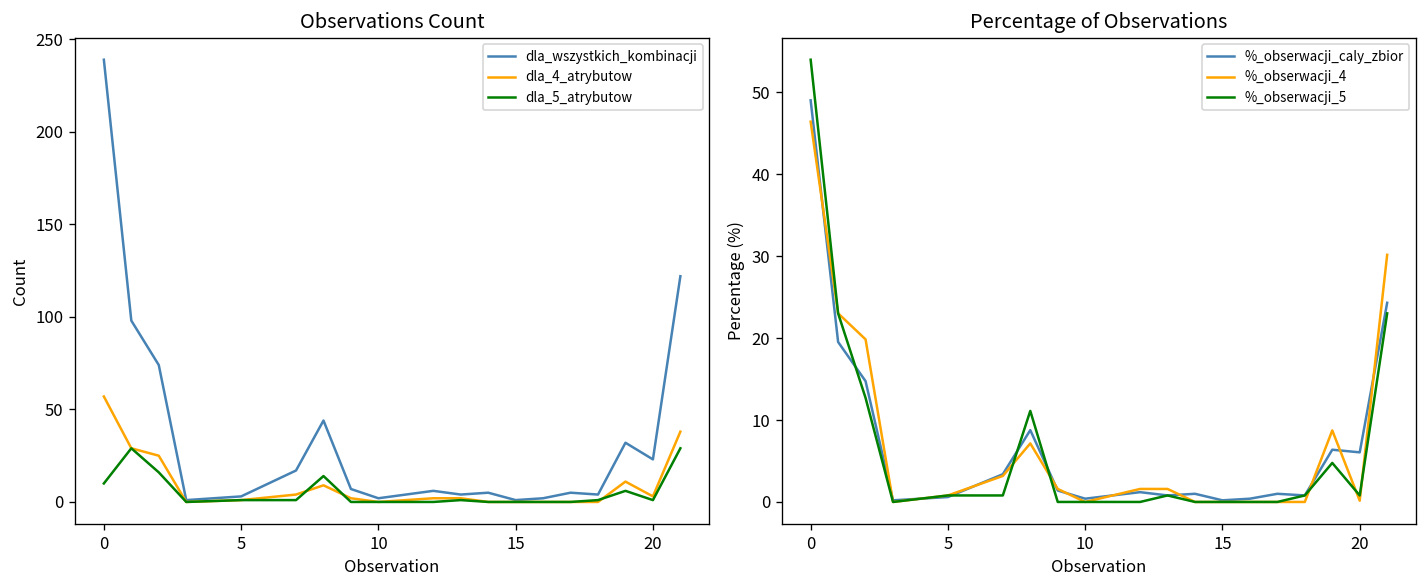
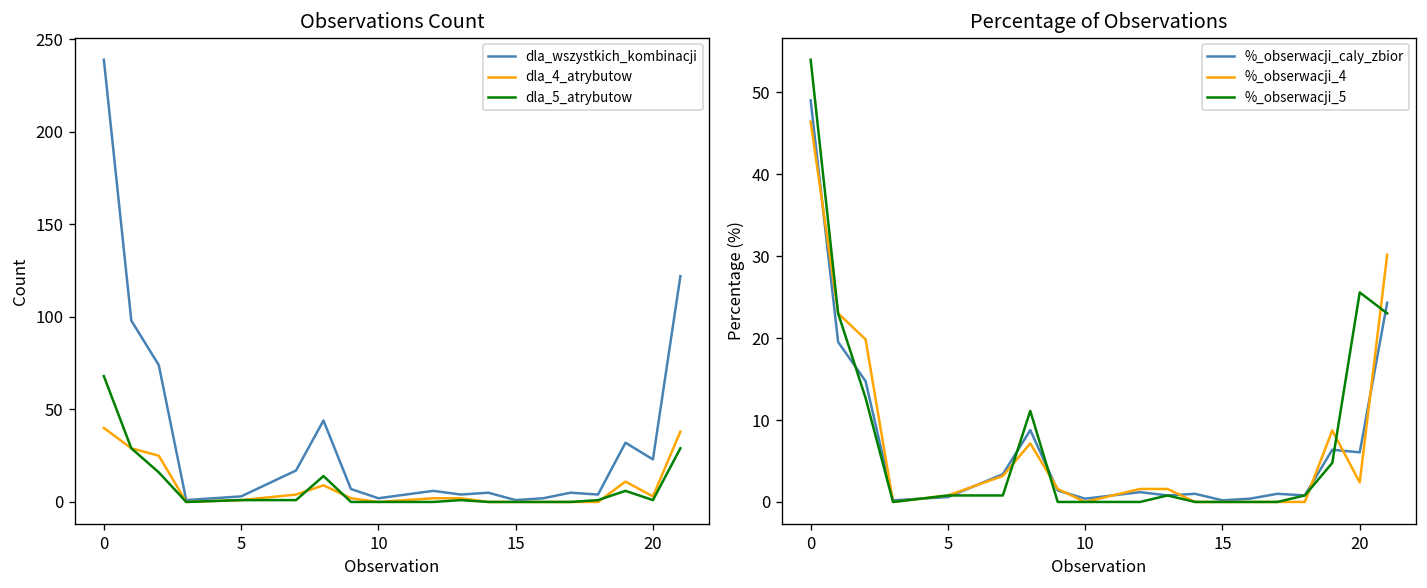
  {
    "Observations Count": {
      "dla_wszystkich_kombinacji": {
        "0": 239,
        "5": 3,
        "10": 2,
        "20": 23
      },
      "dla_4_atrybutow": {
-       "0": 57,
+       "0": 40,
        "20": 3
      },
      "dla_5_atrybutow": {
-       "0": 10,
+       "0": 68,
        "20": 1
      }
    },
    "Percentage of Observations": {
      "%_obserwacji_caly_zbior": {
        "0": 49,
        "10": 0,
        "20": 6
      },
      "%_obserwacji_4": {
        "0": 46,
-       "20": 0
+       "20": 2
      },
      "%_obserwacji_5": {
        "0": 54,
-       "20": 1
+       "20": 26
      }
    }
  }
